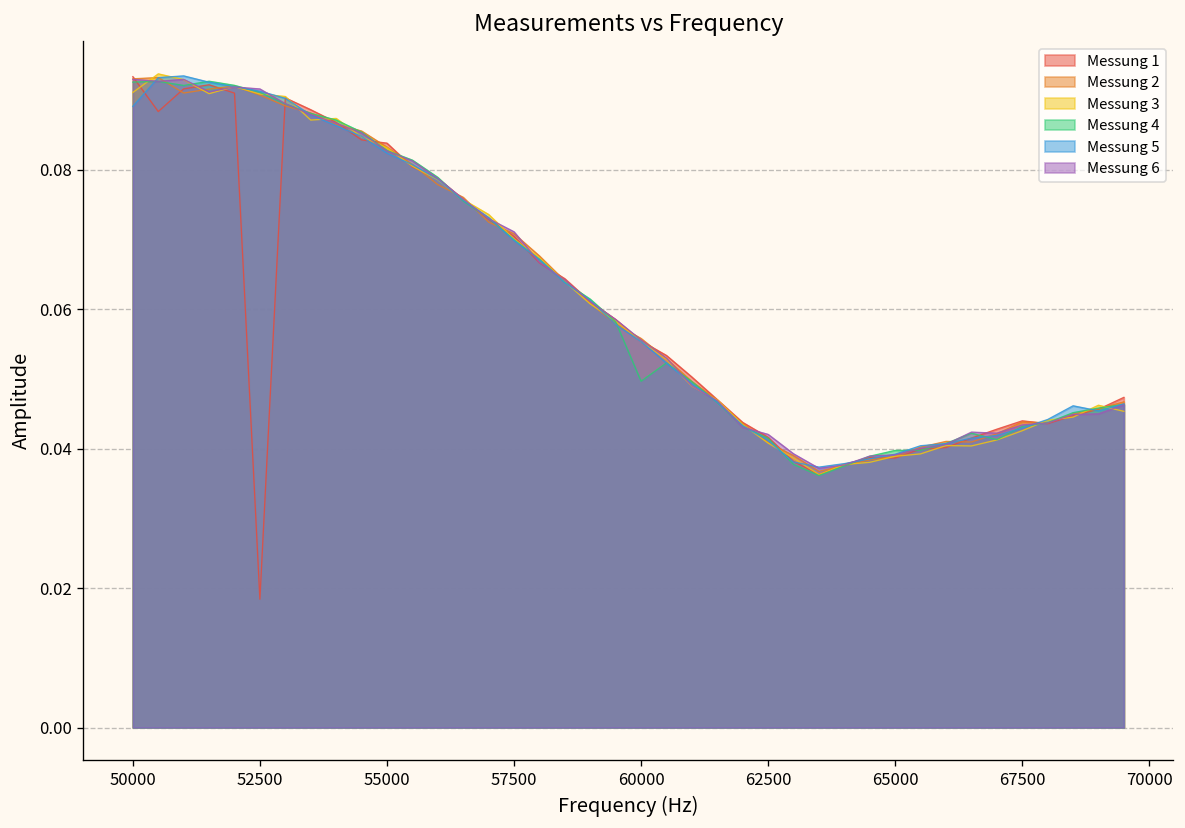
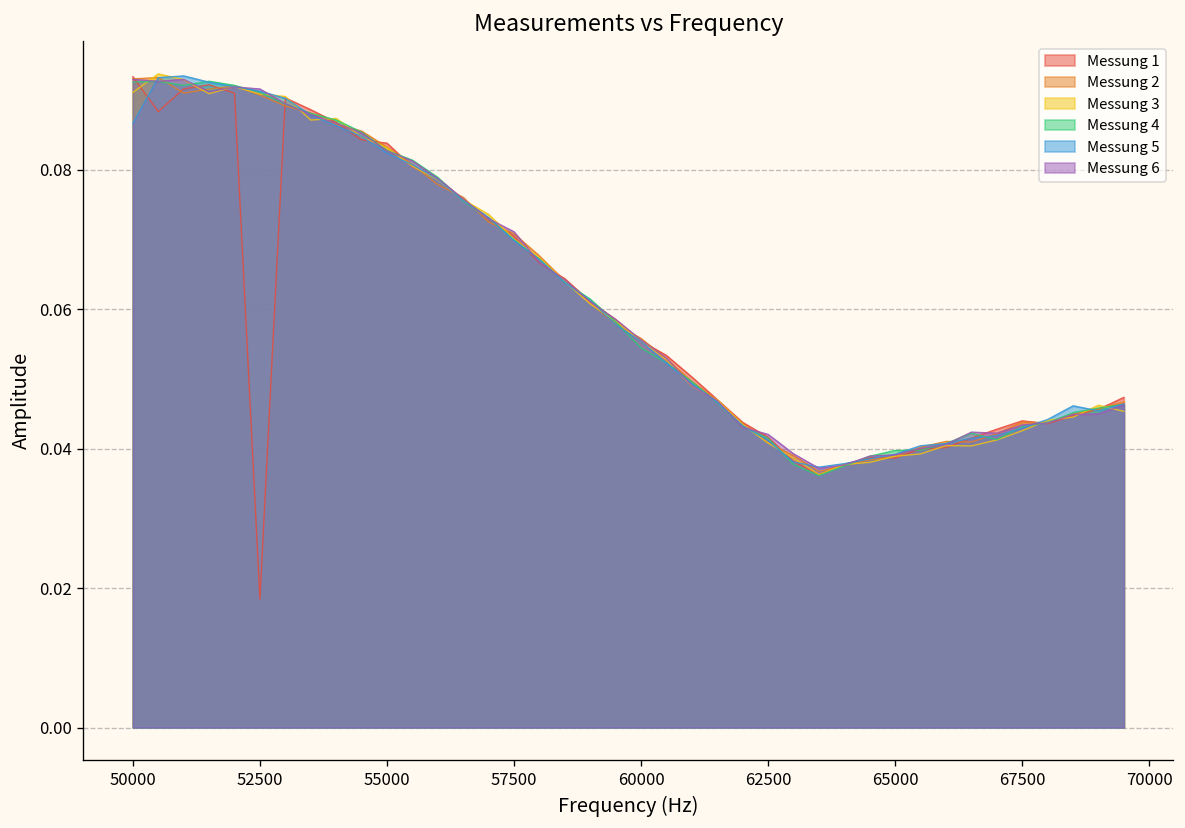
  {
    "Messung 4": {
-     "60000": 0.050,
+     "60000": 0.054,
      "65000": 0.040
    },
    "Messung 5": {
-     "50000": 0.089
+     "50000": 0.087
    }
  }
